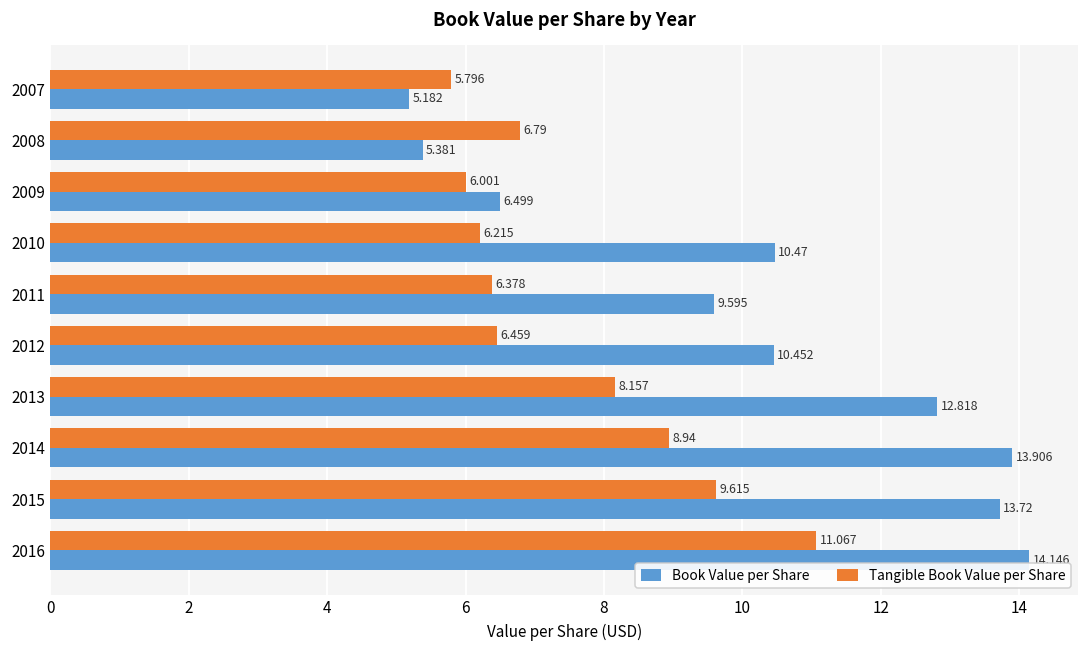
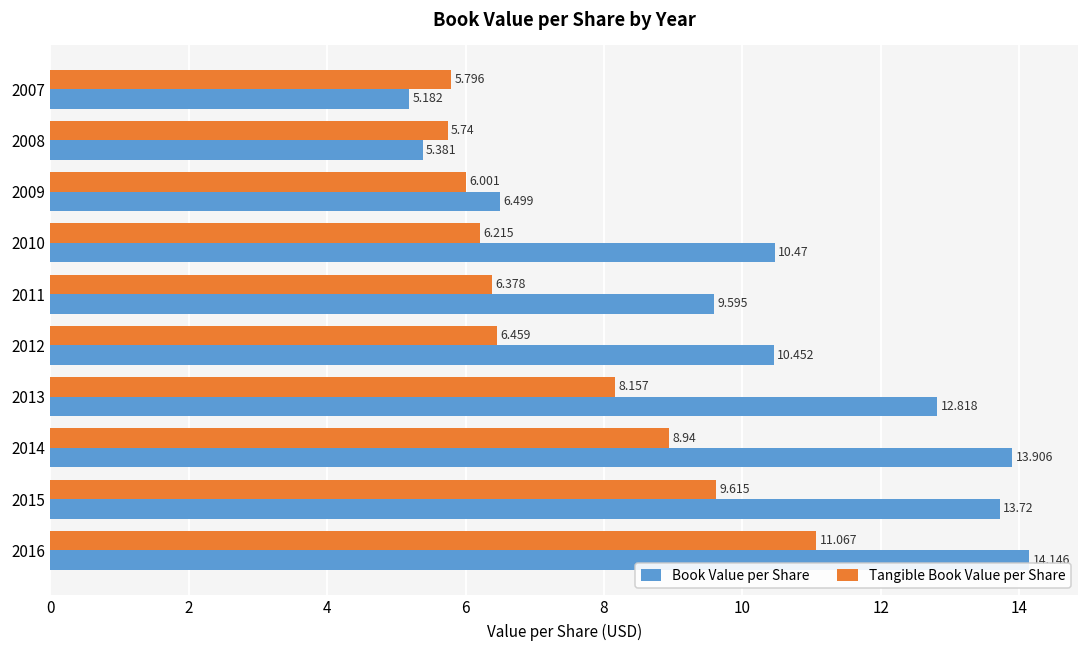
  {
    "Book Value per Share": {
      "2007": 5.182,
      "2008": 5.381,
      "2009": 6.499,
      "2010": 10.47,
      "2011": 9.595,
      "2012": 10.452,
      "2013": 12.818,
      "2014": 13.906,
      "2015": 13.72
    },
    "Tangible Book Value per Share": {
      "2007": 5.796,
-     "2008": 6.79,
+     "2008": 5.74,
      "2009": 6.001,
      "2010": 6.215,
      "2011": 6.378,
      "2012": 6.459,
      "2013": 8.157,
      "2014": 8.94,
      "2015": 9.615,
      "2016": 11.067
    }
  }
